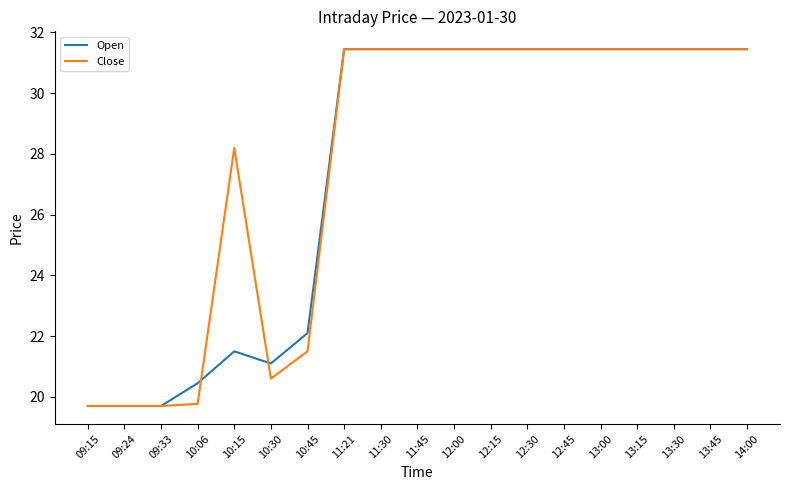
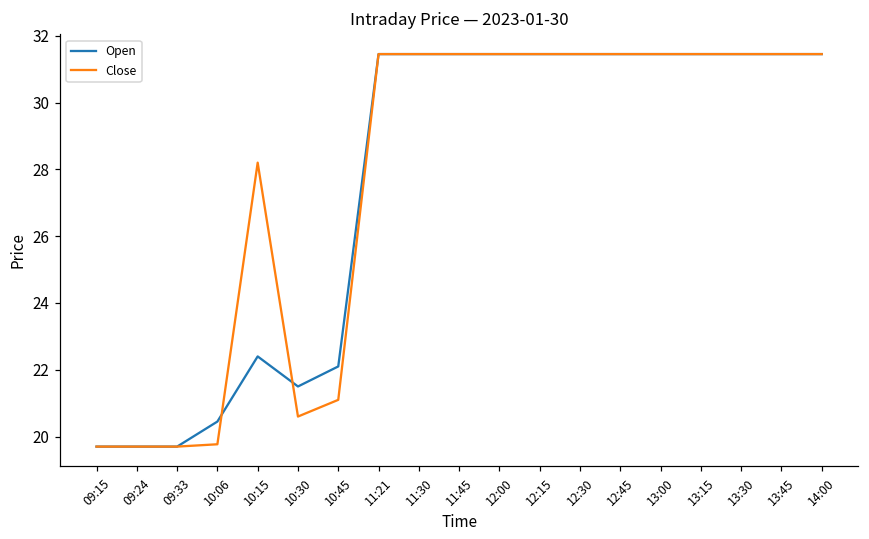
  {
    "Open": {
      "10:06": 20.5,
-     "10:15": 21.5,
-     "10:30": 21.1,
+     "10:15": 22.4,
+     "10:30": 21.5,
      "10:45": 22.1
    },
    "Close": {
      "10:06": 19.8,
      "10:15": 28.2,
      "10:30": 20.6,
-     "10:45": 21.5
+     "10:45": 21.1
    }
  }
